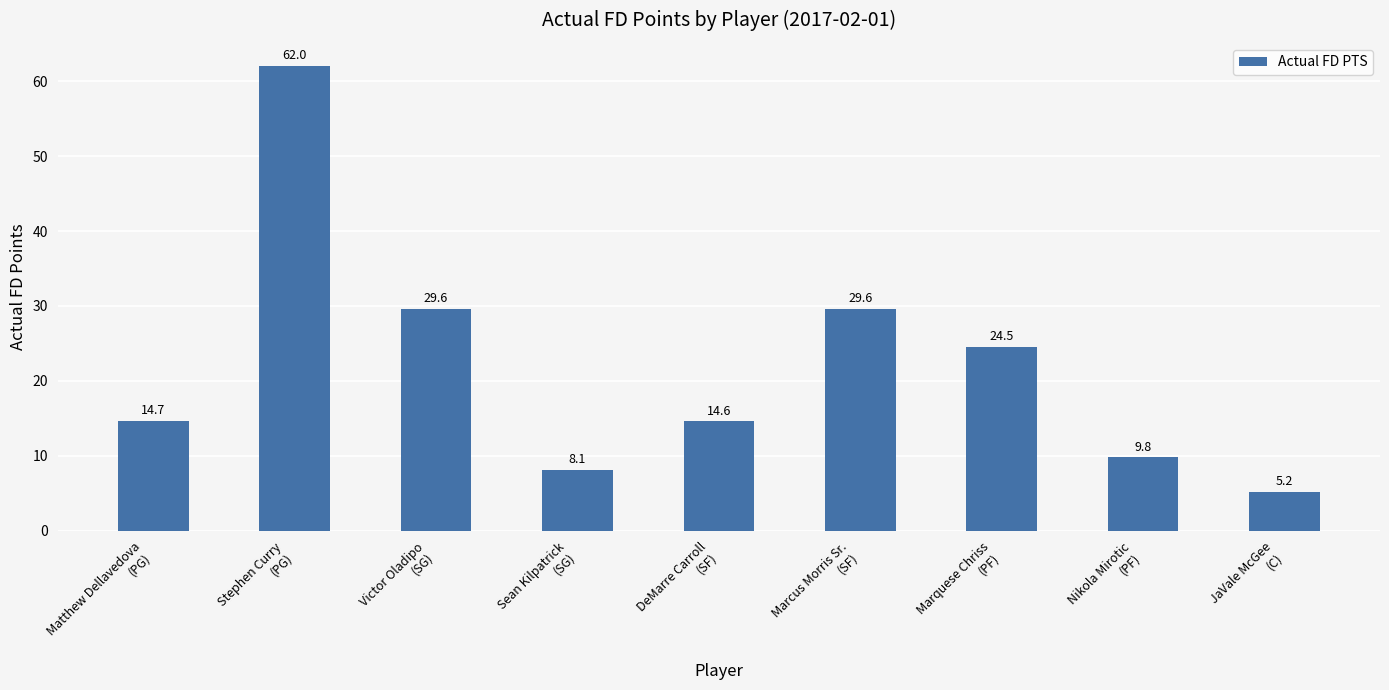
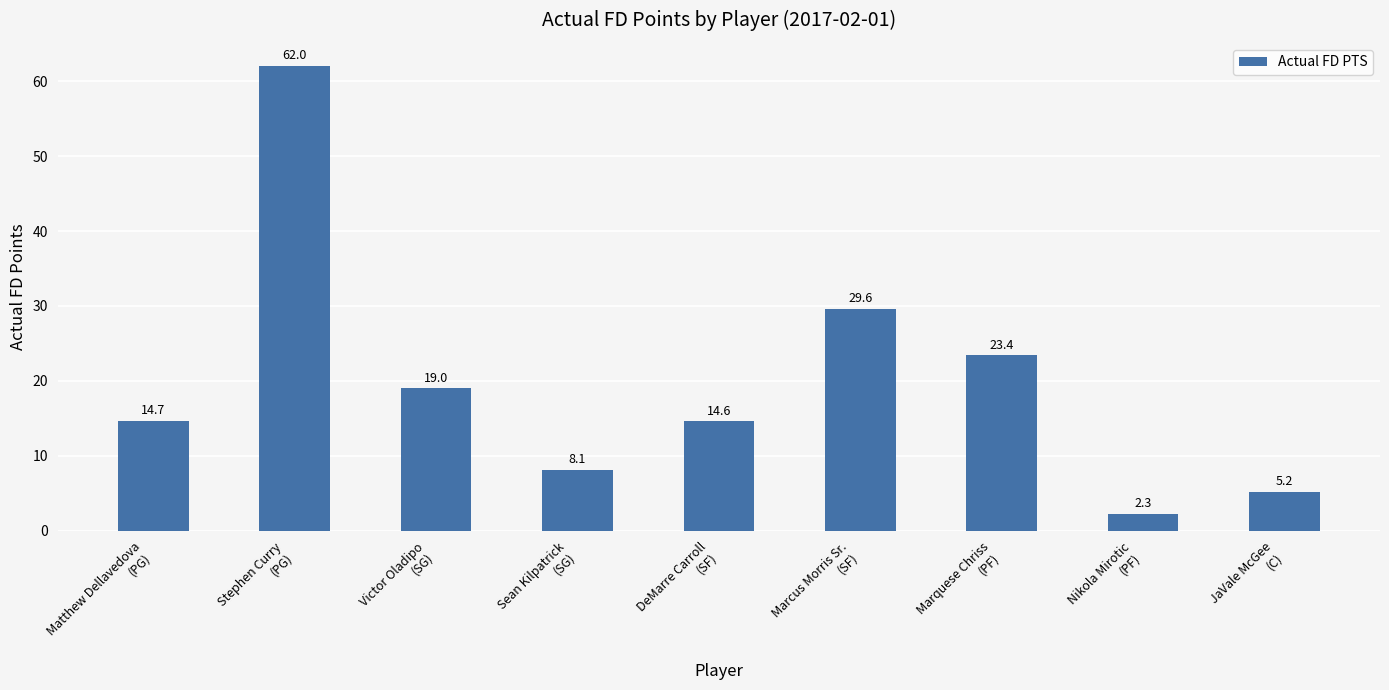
  {
    "Matthew Dellavedova (PG)": 14.7,
    "Stephen Curry (PG)": 62.0,
-   "Victor Oladipo (SG)": 29.6,
+   "Victor Oladipo (SG)": 19.0,
    "Sean Kilpatrick (SG)": 8.1,
    "DeMarre Carroll (SF)": 14.6,
    "Marcus Morris Sr. (SF)": 29.6,
-   "Marquese Chriss (PF)": 24.5,
-   "Nikola Mirotic (PF)": 9.8,
+   "Marquese Chriss (PF)": 23.4,
+   "Nikola Mirotic (PF)": 2.3,
    "JaVale McGee (C)": 5.2
  }
